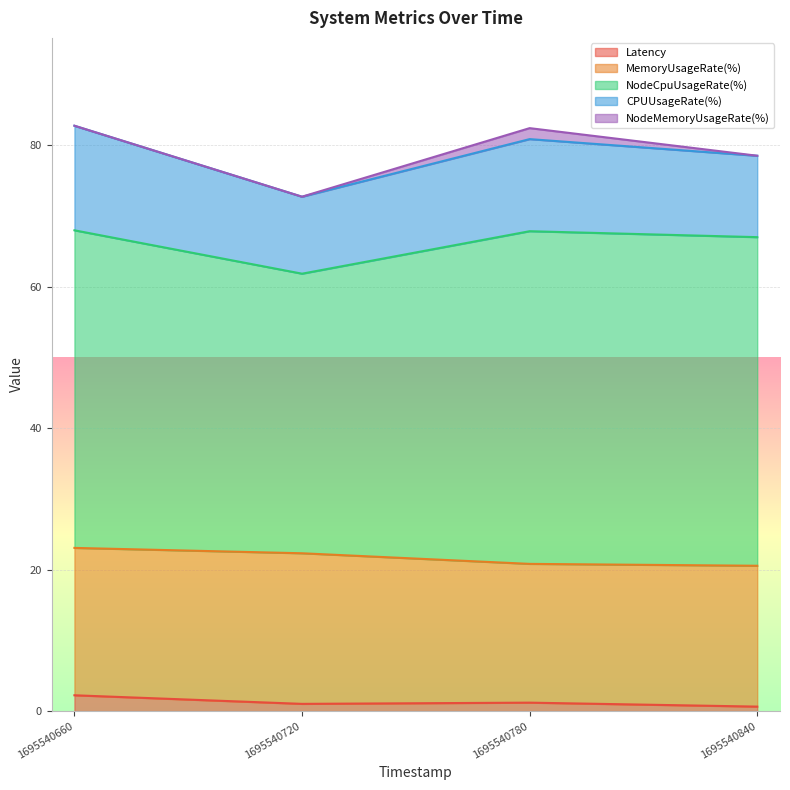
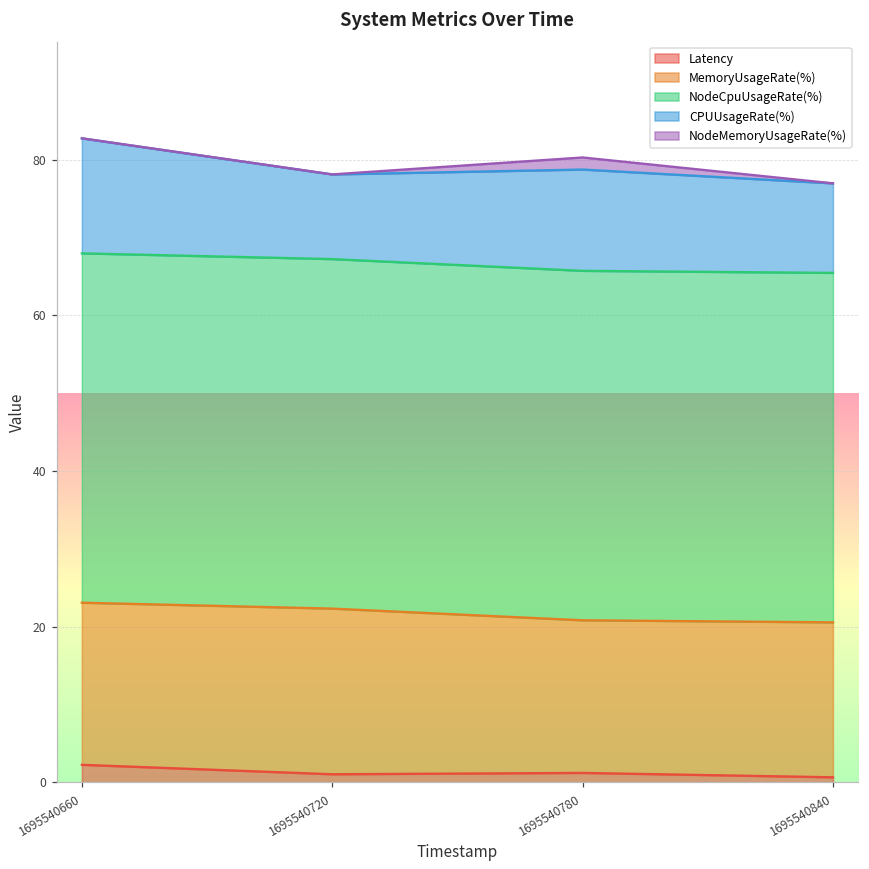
  {
    "NodeCpuUsageRate(%)": {
      "1695540660": 45,
-     "1695540720": 40,
-     "1695540780": 47,
-     "1695540840": 46
+     "1695540720": 45,
+     "1695540780": 45,
+     "1695540840": 45
    },
    "CPUUsageRate(%)": {
      "1695540780": 13
    },
    "NodeMemoryUsageRate(%)": {
      "1695540780": 2
    }
  }
